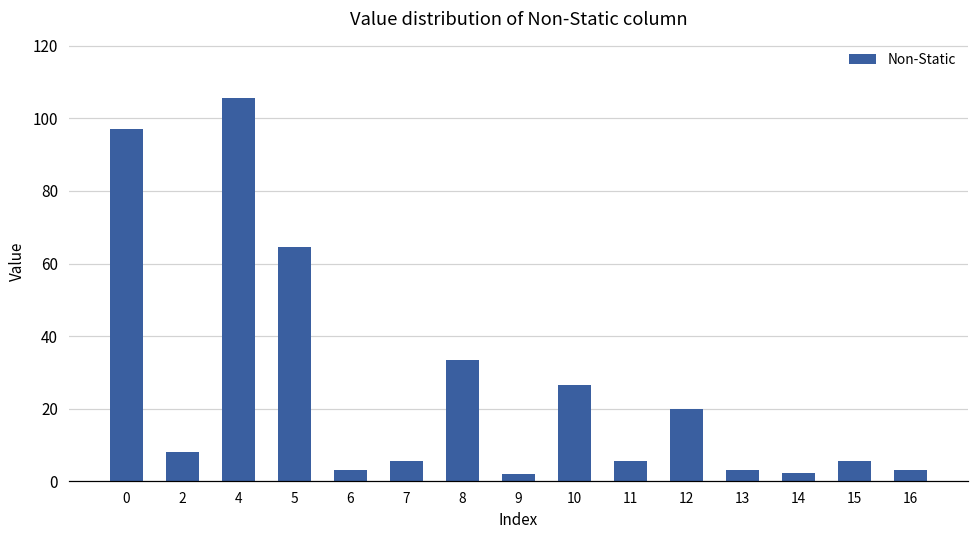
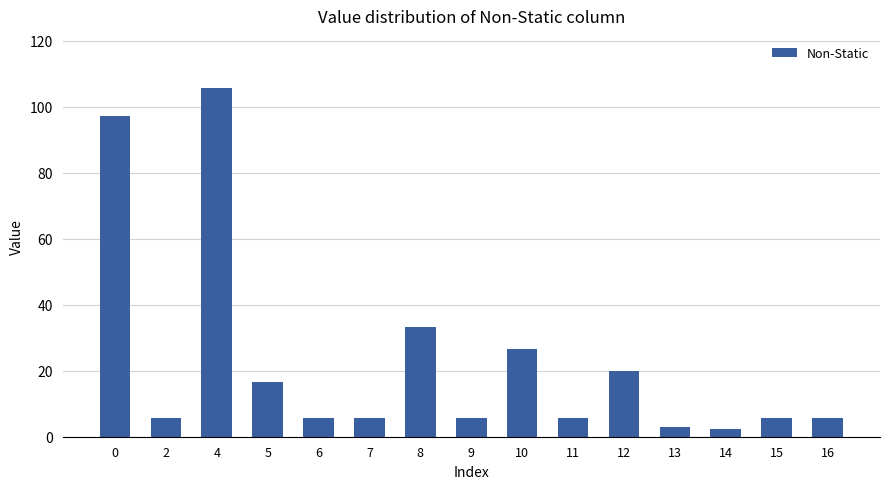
  {
    "0": 97,
-   "2": 8,
+   "2": 6,
    "4": 106,
-   "5": 65,
-   "6": 3,
+   "5": 17,
+   "6": 6,
    "7": 6,
    "8": 33,
-   "9": 2,
+   "9": 6,
    "10": 27,
    "11": 6,
    "12": 20,
    "13": 3,
    "14": 2,
    "15": 6,
-   "16": 3
+   "16": 6
  }
